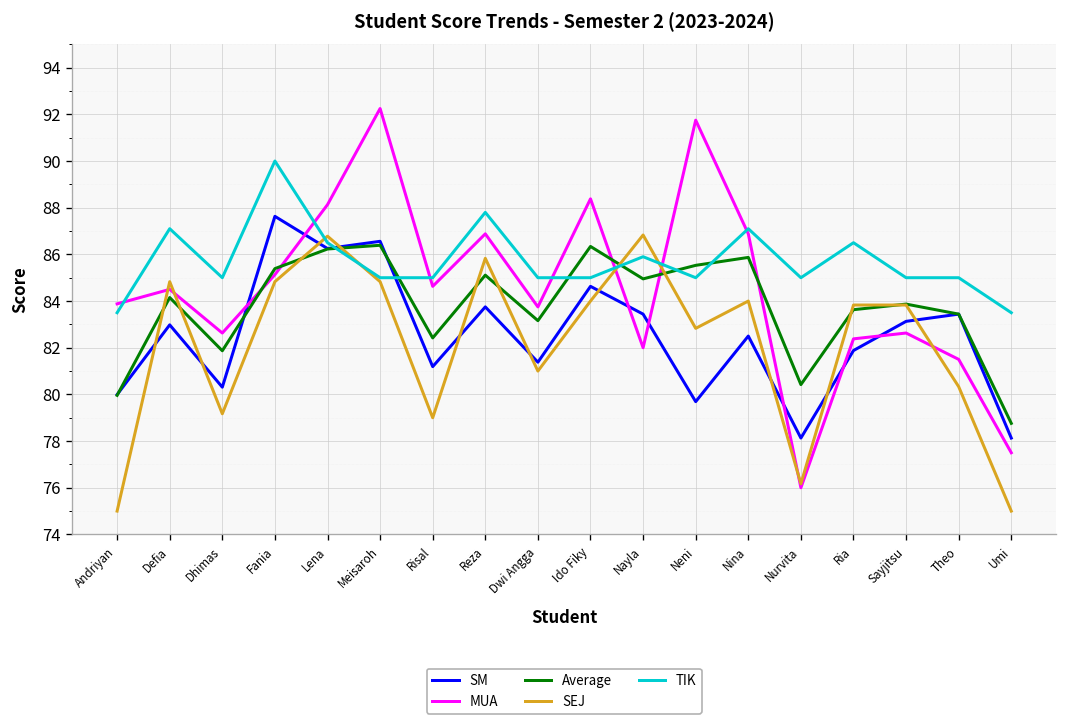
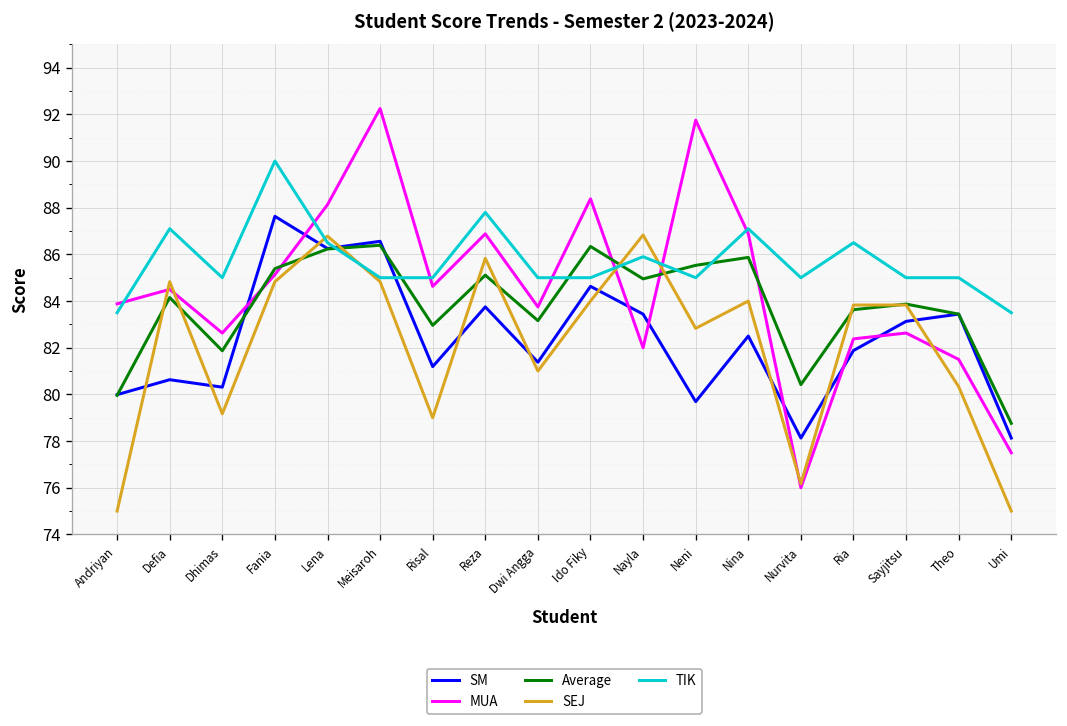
  {
    "SM": {
-     "Defia": 83.0,
+     "Defia": 80.6,
      "Dhimas": 80.3,
      "Fania": 87.6,
      "Meisaroh": 86.6,
      "Risal": 81.2,
      "Reza": 83.8,
      "Dwi Angga": 81.4,
      "Ido Fiky": 84.6,
      "Nayla": 83.4,
      "Neni": 79.7,
      "Nina": 82.5,
      "Nurvita": 78.1,
      "Ria": 81.9,
      "Sayjitsu": 83.1,
      "Umi": 78.1
    },
    "MUA": {
      "Andriyan": 83.9,
      "Defia": 84.5,
      "Dhimas": 82.6,
      "Fania": 85.1,
      "Lena": 88.1,
      "Meisaroh": 92.3,
      "Risal": 84.6,
      "Reza": 86.9,
      "Dwi Angga": 83.8,
      "Ido Fiky": 88.4,
      "Nayla": 82.0,
      "Neni": 91.8,
      "Nina": 86.9,
      "Nurvita": 76.0,
      "Ria": 82.4,
      "Sayjitsu": 82.6,
      "Theo": 81.5,
      "Umi": 77.5
    },
    "Average": {
      "Defia": 84.2,
      "Dhimas": 81.9,
      "Fania": 85.4,
      "Meisaroh": 86.4,
-     "Risal": 82.4,
+     "Risal": 83.0,
      "Reza": 85.1,
      "Dwi Angga": 83.2,
      "Ido Fiky": 86.3,
      "Nayla": 85.0,
      "Neni": 85.5,
      "Nina": 85.9,
      "Nurvita": 80.4,
      "Ria": 83.6,
      "Umi": 78.8
    },
    "SEJ": {
      "Andriyan": 75.0,
      "Defia": 84.8,
      "Dhimas": 79.2,
      "Fania": 84.8,
      "Lena": 86.8,
      "Meisaroh": 84.8,
      "Risal": 79.0,
      "Reza": 85.8,
      "Dwi Angga": 81.0,
      "Ido Fiky": 84.0,
      "Nayla": 86.8,
      "Neni": 82.8,
      "Nina": 84.0,
      "Nurvita": 76.2,
      "Ria": 83.8,
      "Theo": 80.3,
      "Umi": 75.0
    },
    "TIK": {
      "Andriyan": 83.5,
      "Defia": 87.1,
      "Dhimas": 85.0,
      "Fania": 90.0,
      "Lena": 86.5,
      "Meisaroh": 85.0,
      "Risal": 85.0,
      "Reza": 87.8,
      "Dwi Angga": 85.0,
      "Ido Fiky": 85.0,
      "Nayla": 85.9,
      "Neni": 85.0,
      "Nina": 87.1,
      "Nurvita": 85.0,
      "Ria": 86.5,
      "Sayjitsu": 85.0,
      "Theo": 85.0,
      "Umi": 83.5
    }
  }
